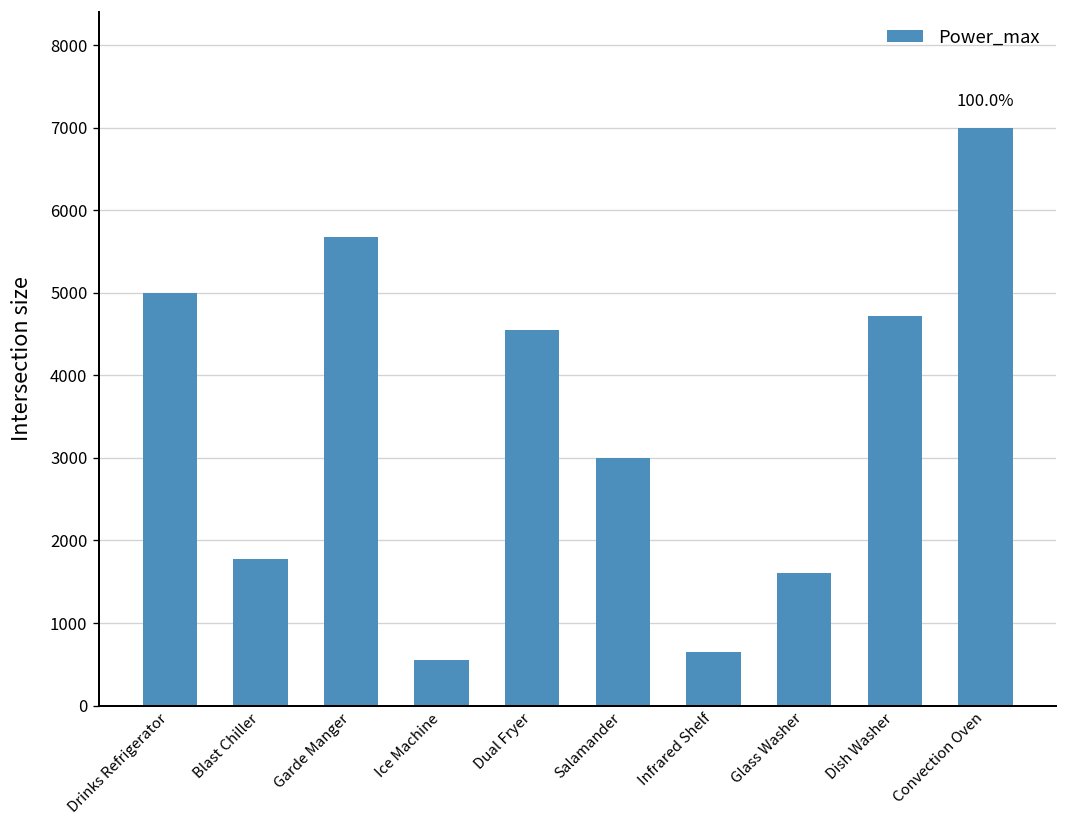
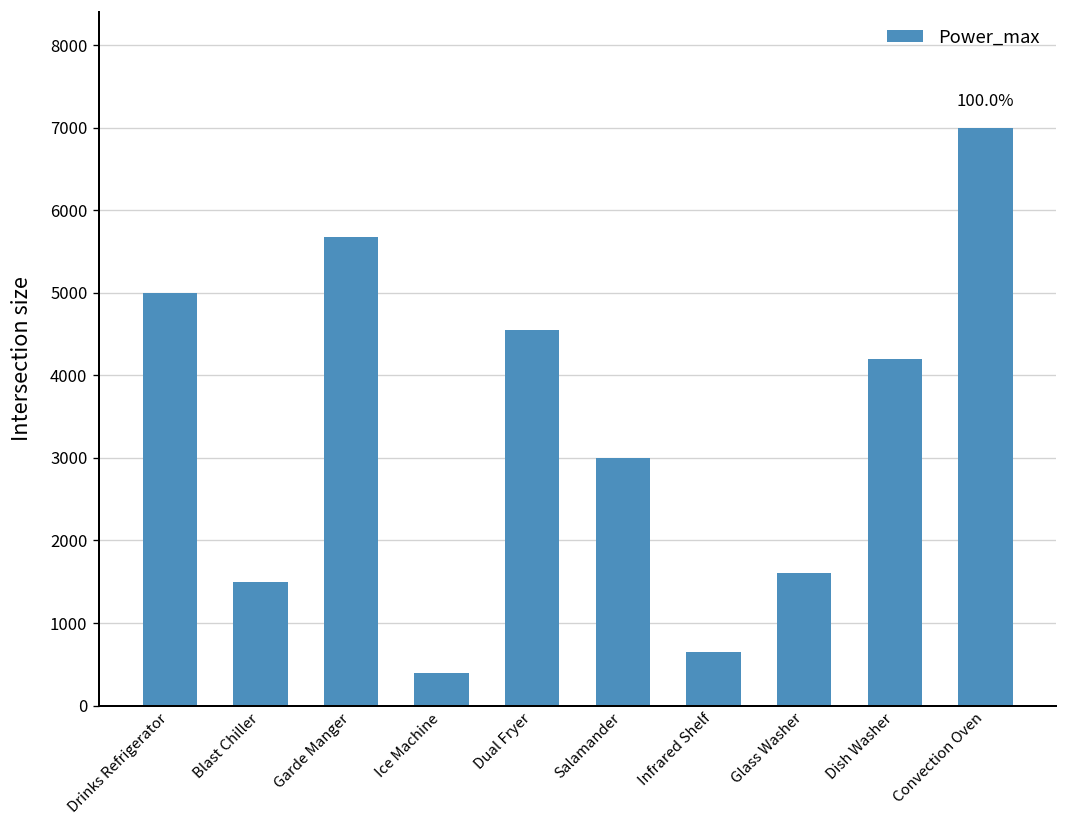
  {
    "Drinks Refrigerator": 5000,
-   "Blast Chiller": 1800,
+   "Blast Chiller": 1500,
    "Garde Manger": 5700,
-   "Ice Machine": 500,
+   "Ice Machine": 400,
    "Dual Fryer": 4600,
    "Salamander": 3000,
    "Infrared Shelf": 600,
    "Glass Washer": 1600,
-   "Dish Washer": 4700
+   "Dish Washer": 4200
  }
